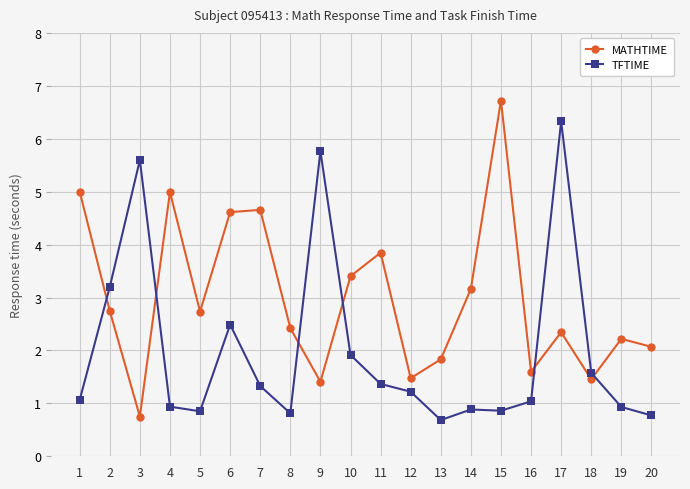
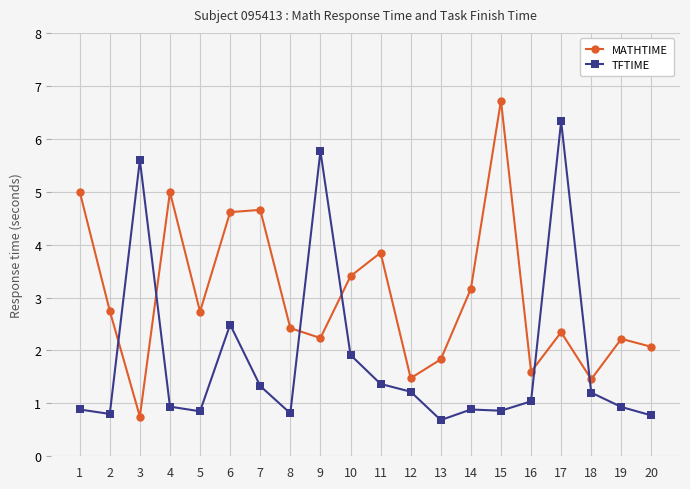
  {
    "MATHTIME": {
      "1": 5.0,
      "2": 2.7,
      "3": 0.7,
      "4": 5.0,
      "5": 2.7,
      "6": 4.6,
      "7": 4.7,
      "8": 2.4,
-     "9": 1.4,
+     "9": 2.2,
      "10": 3.4,
      "11": 3.8,
      "12": 1.5,
      "13": 1.8,
      "14": 3.2,
      "15": 6.7,
      "16": 1.6,
      "17": 2.3,
      "18": 1.5,
      "19": 2.2,
      "20": 2.1
    },
    "TFTIME": {
-     "1": 1.1,
-     "2": 3.2,
+     "1": 0.9,
+     "2": 0.8,
      "3": 5.6,
      "4": 0.9,
      "5": 0.9,
      "6": 2.5,
      "7": 1.3,
      "8": 0.8,
      "9": 5.8,
      "10": 1.9,
      "11": 1.4,
      "12": 1.2,
      "13": 0.7,
      "14": 0.9,
      "15": 0.9,
      "16": 1.0,
      "17": 6.3,
-     "18": 1.6,
+     "18": 1.2,
      "19": 0.9,
      "20": 0.8
    }
  }
